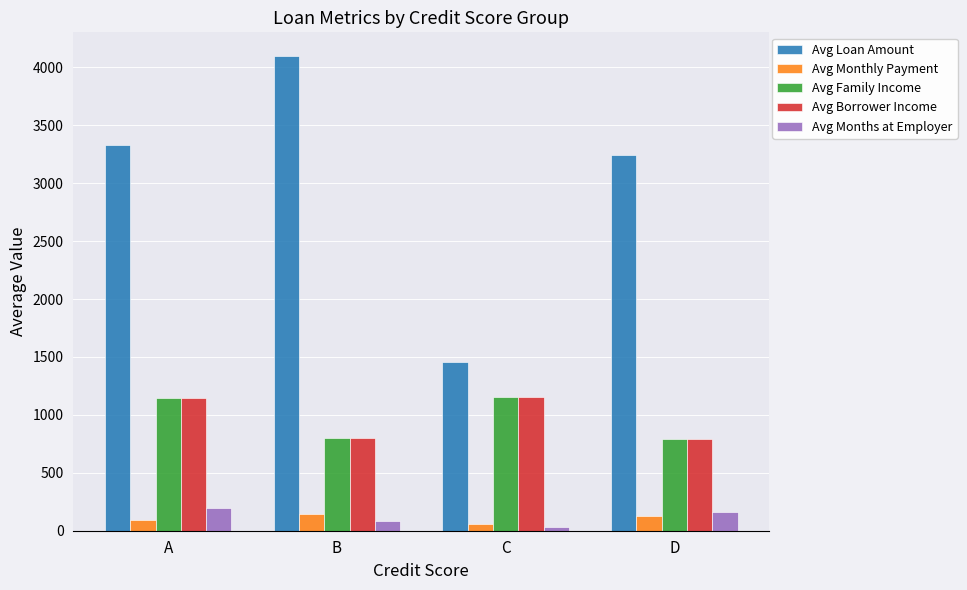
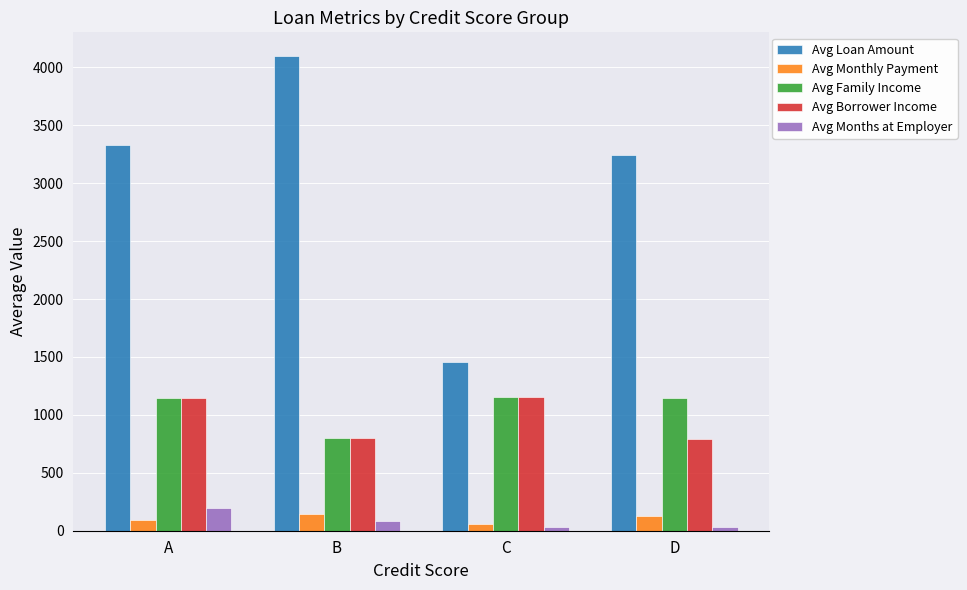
  {
    "Avg Loan Amount": {
      "A": 3330,
      "B": 4100,
      "C": 1460,
      "D": 3250
    },
    "Avg Monthly Payment": {
      "A": 100,
      "B": 150,
      "C": 60,
      "D": 120
    },
    "Avg Family Income": {
      "A": 1150,
      "B": 800,
      "C": 1160,
-     "D": 790
+     "D": 1150
    },
    "Avg Borrower Income": {
      "A": 1150,
      "B": 800,
      "C": 1160,
      "D": 790
    },
    "Avg Months at Employer": {
      "A": 200,
      "B": 80,
      "C": 30,
-     "D": 160
+     "D": 40
    }
  }
